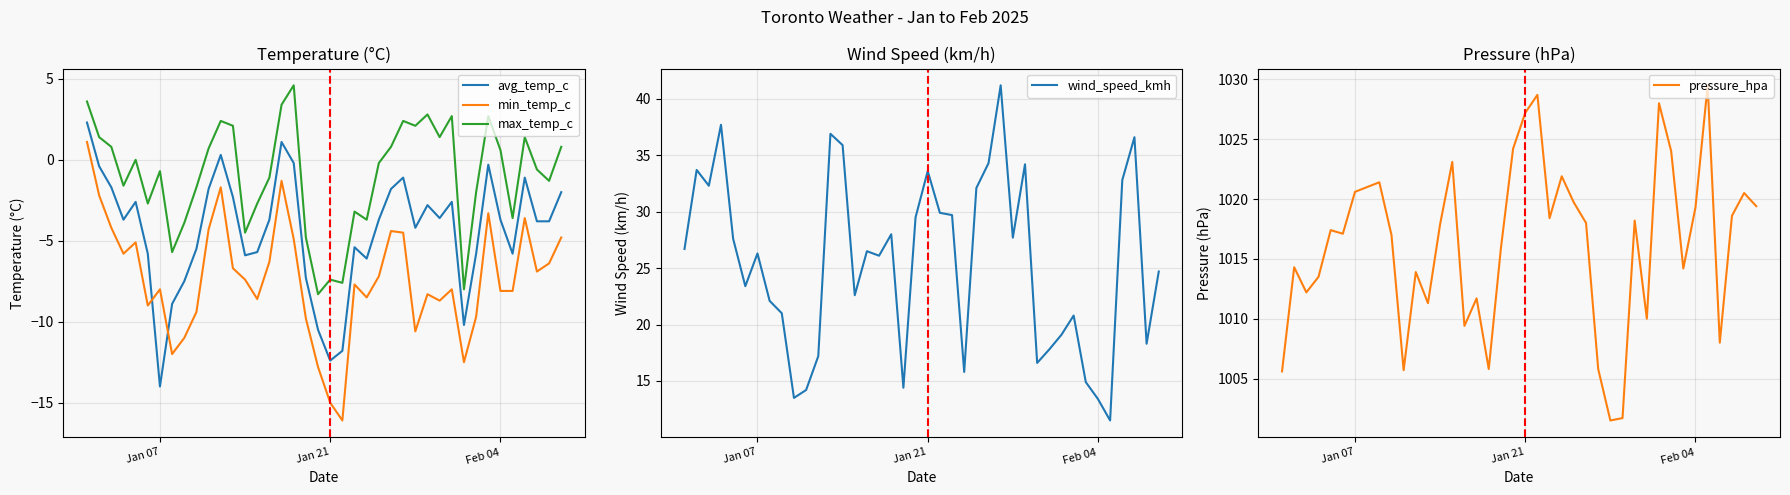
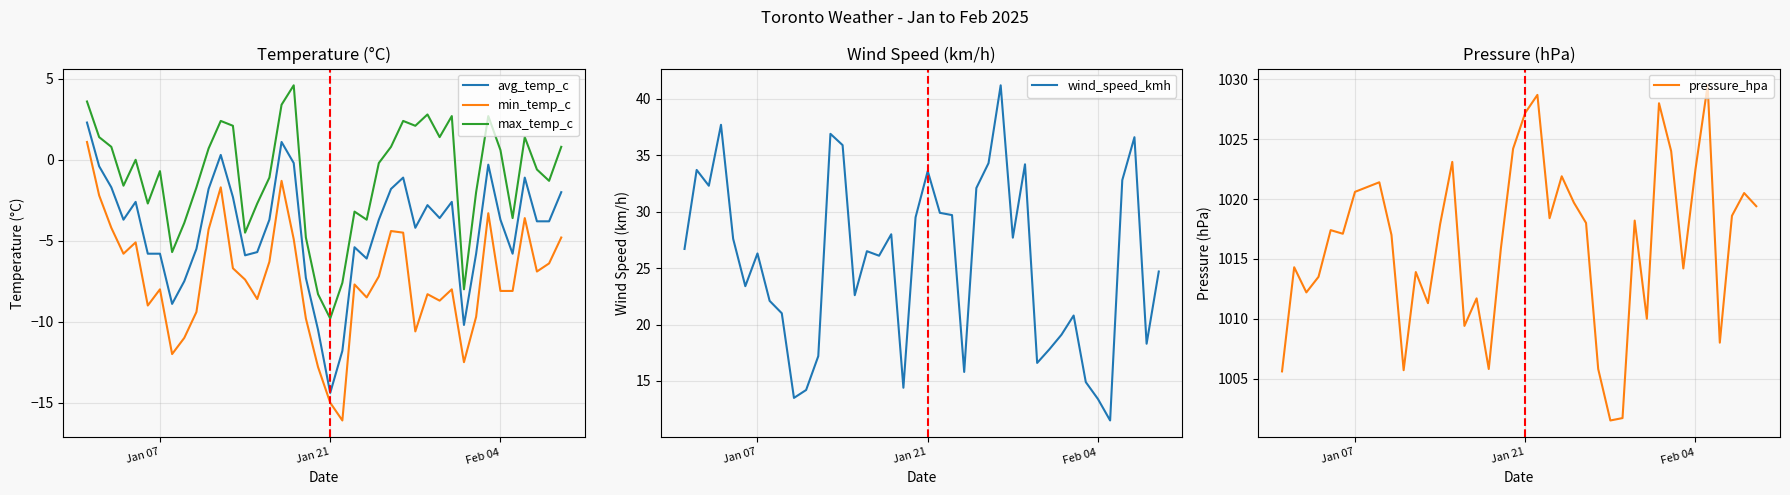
  {
    "Temperature (°C)": {
      "avg_temp_c": {
-       "Jan 07": -14.0,
-       "Jan 21": -12.4,
+       "Jan 07": -5.8,
+       "Jan 21": -14.4,
        "Feb 04": -3.7
      },
      "min_temp_c": {
        "Jan 07": -8.0,
        "Jan 21": -15.0,
        "Feb 04": -8.1
      },
      "max_temp_c": {
        "Jan 07": -0.7,
-       "Jan 21": -7.4,
+       "Jan 21": -9.8,
        "Feb 04": 0.6
      }
    },
    "Wind Speed (km/h)": {
      "Jan 07": 26.3,
      "Jan 21": 33.6,
      "Feb 04": 13.4
    },
    "Pressure (hPa)": {
      "Jan 07": 1020.6,
      "Jan 21": 1027.2,
-     "Feb 04": 1019.3
+     "Feb 04": 1022.5
    }
  }
